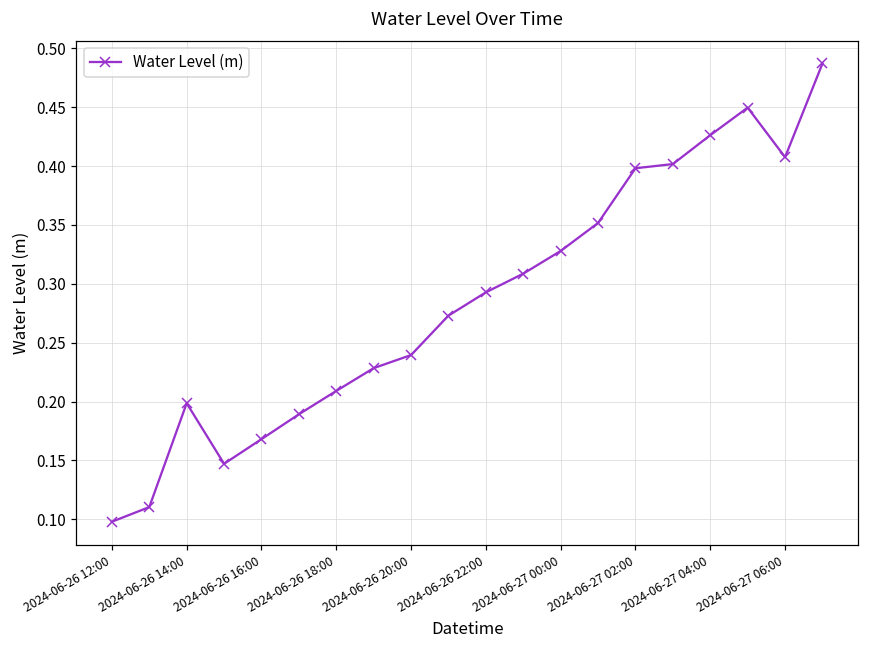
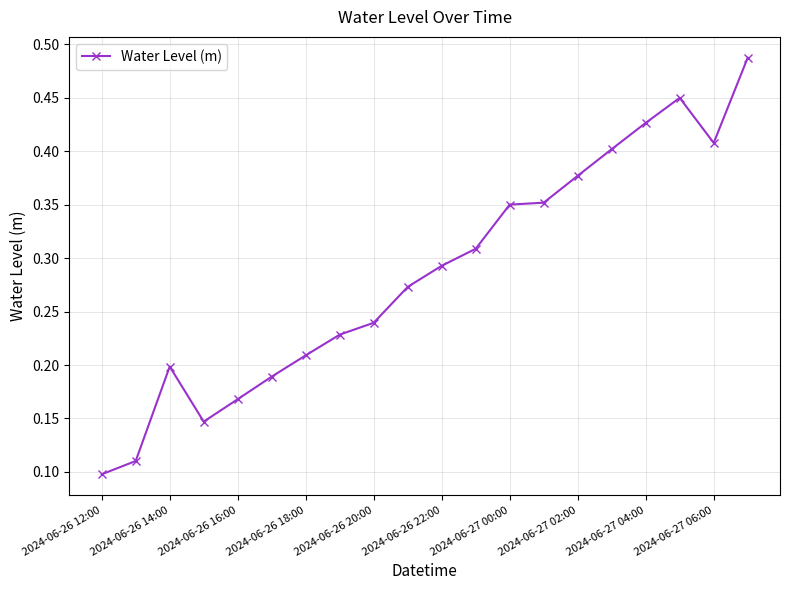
  {
    "2024-06-26 12:00": 0.098,
    "2024-06-26 14:00": 0.199,
    "2024-06-26 16:00": 0.168,
    "2024-06-26 18:00": 0.209,
    "2024-06-26 20:00": 0.239,
    "2024-06-26 22:00": 0.293,
-   "2024-06-27 00:00": 0.328,
-   "2024-06-27 02:00": 0.398,
+   "2024-06-27 00:00": 0.350,
+   "2024-06-27 02:00": 0.377,
    "2024-06-27 04:00": 0.426,
    "2024-06-27 06:00": 0.408
  }
